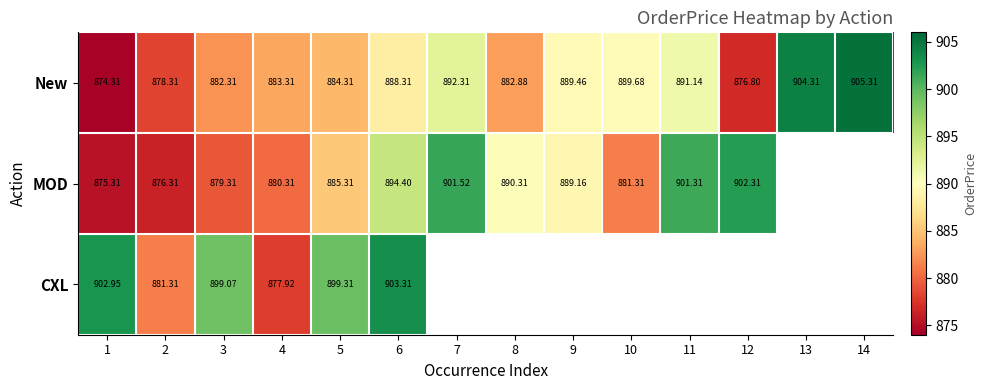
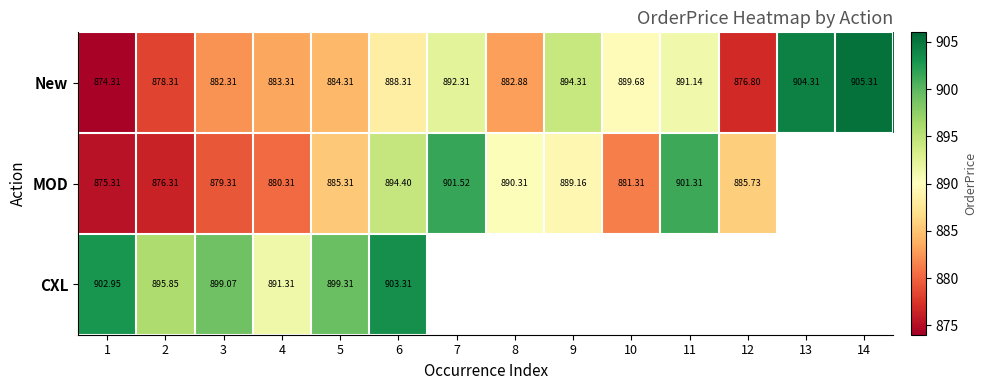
  {
    "New": {
      "1": 874.31,
      "2": 878.31,
      "3": 882.31,
      "4": 883.31,
      "5": 884.31,
      "6": 888.31,
      "7": 892.31,
      "8": 882.88,
-     "9": 889.46,
+     "9": 894.31,
      "10": 889.68,
      "11": 891.14,
      "12": 876.80,
      "13": 904.31,
      "14": 905.31
    },
    "MOD": {
      "1": 875.31,
      "2": 876.31,
      "3": 879.31,
      "4": 880.31,
      "5": 885.31,
      "6": 894.40,
      "7": 901.52,
      "8": 890.31,
      "9": 889.16,
      "10": 881.31,
      "11": 901.31,
-     "12": 902.31
+     "12": 885.73
    },
    "CXL": {
      "1": 902.95,
-     "2": 881.31,
+     "2": 895.85,
      "3": 899.07,
-     "4": 877.92,
+     "4": 891.31,
      "5": 899.31,
      "6": 903.31
    }
  }
